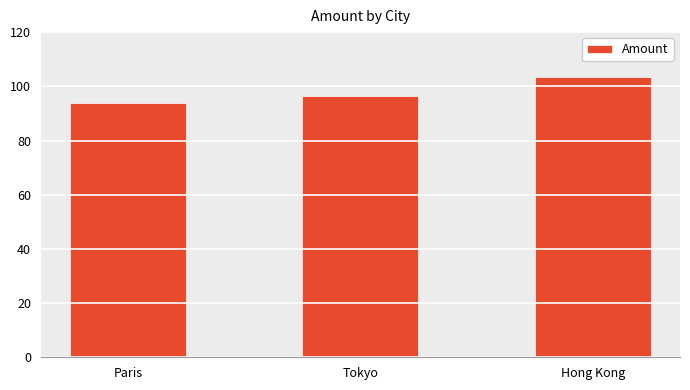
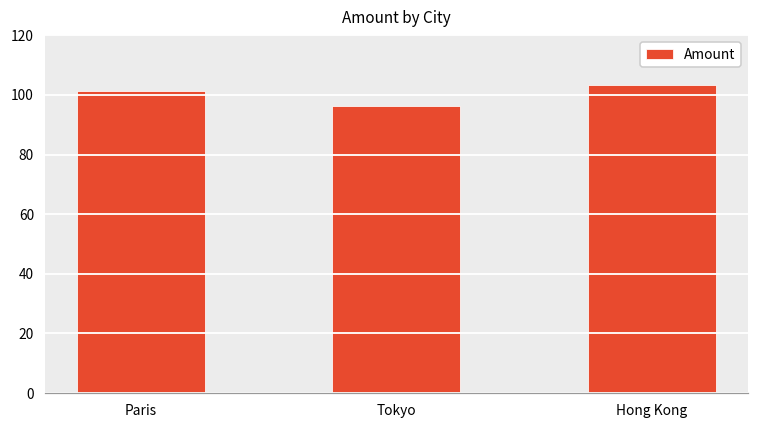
  {
-   "Paris": 94,
+   "Paris": 101,
    "Tokyo": 96,
    "Hong Kong": 104
  }
